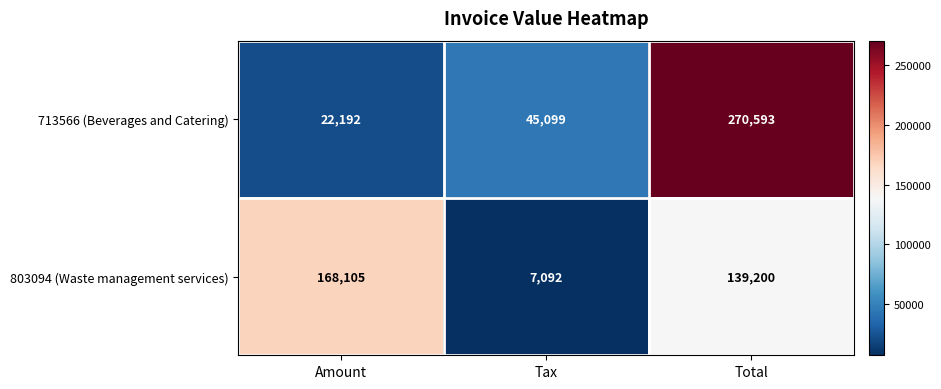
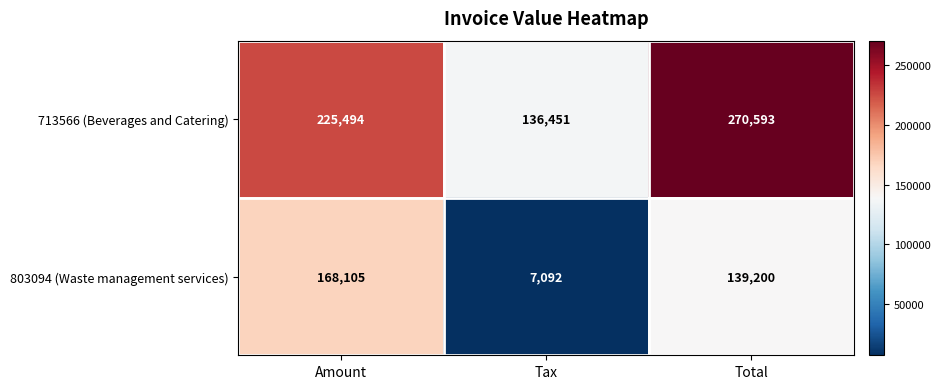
  {
    "713566 (Beverages and Catering)": {
-     "Amount": "22,192",
-     "Tax": "45,099",
+     "Amount": "225,494",
+     "Tax": "136,451",
      "Total": "270,593"
    },
    "803094 (Waste management services)": {
      "Amount": "168,105",
      "Tax": "7,092",
      "Total": "139,200"
    }
  }
